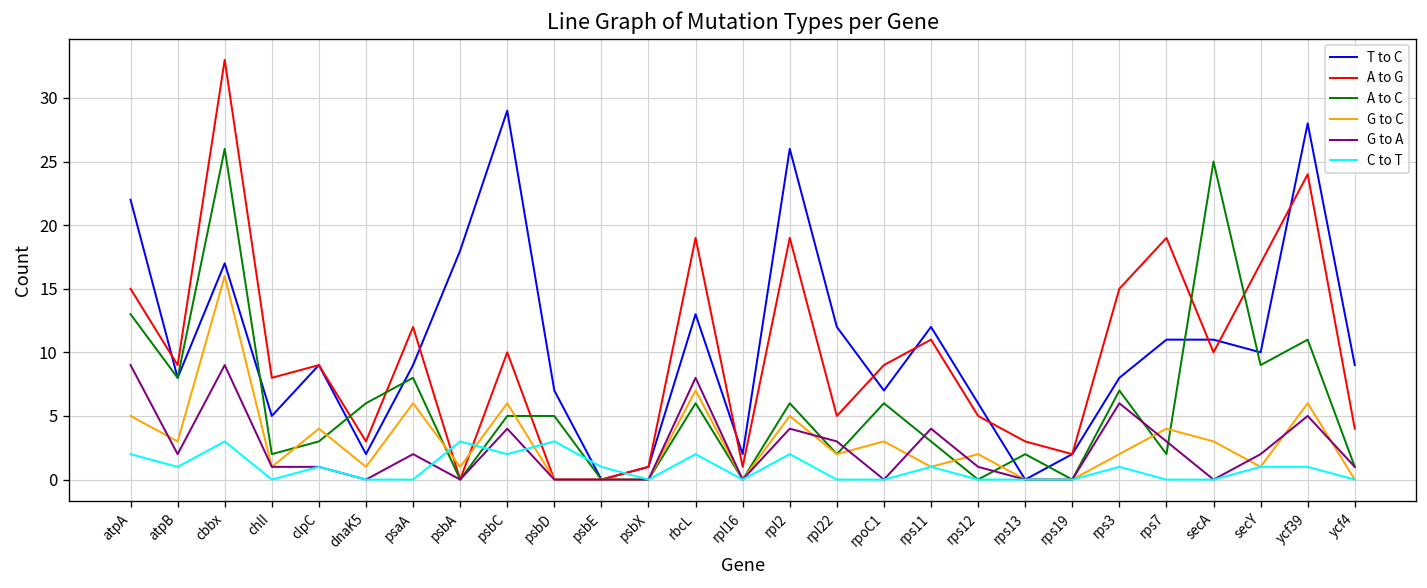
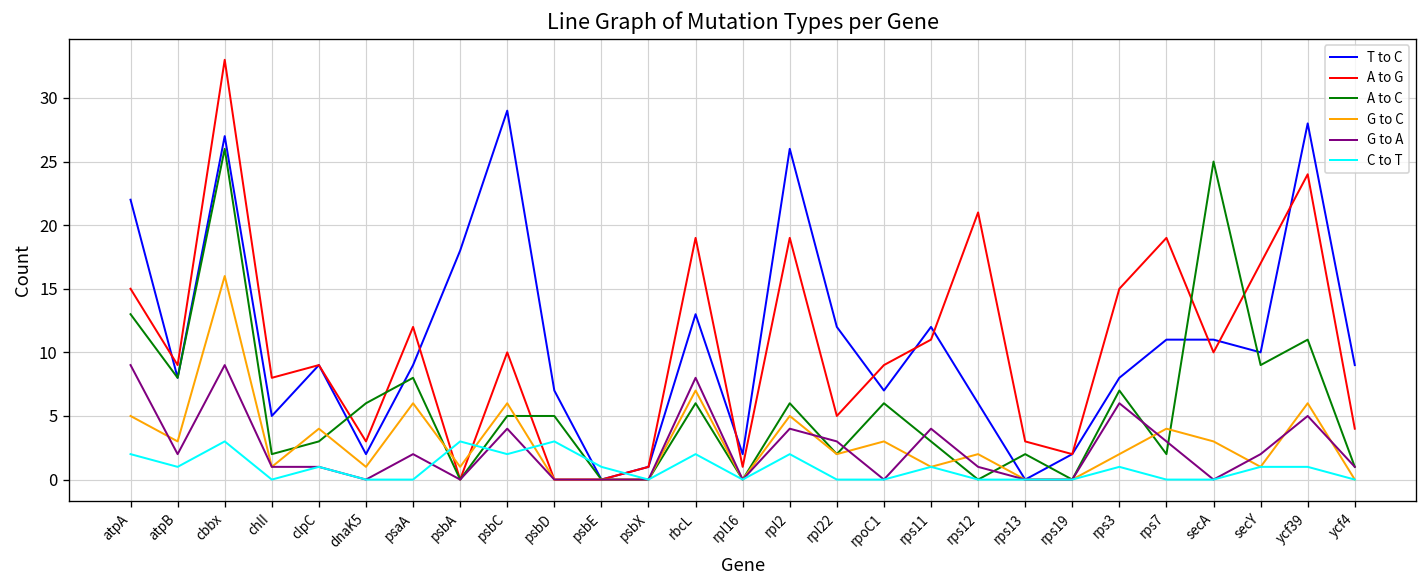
  {
    "T to C": {
      "atpA": 22,
-     "cbbx": 17,
+     "cbbx": 27,
      "chlI": 5,
      "dnaK5": 2,
      "psaA": 9,
      "psbA": 18,
      "psbC": 29,
      "psbD": 7,
      "rbcL": 13,
      "rpl16": 2,
      "rpl2": 26,
      "rpl22": 12,
      "rpoC1": 7,
      "rps11": 12,
      "rps12": 6,
      "rps3": 8,
      "rps7": 11,
      "secA": 11,
      "secY": 10,
      "ycf39": 28,
      "ycf4": 9
    },
    "A to G": {
      "atpA": 15,
      "atpB": 9,
      "cbbx": 33,
      "chlI": 8,
      "dnaK5": 3,
      "psaA": 12,
      "psbC": 10,
      "rbcL": 19,
      "rpl16": 1,
      "rpl2": 19,
      "rpl22": 5,
      "rpoC1": 9,
      "rps11": 11,
-     "rps12": 5,
+     "rps12": 21,
      "rps13": 3,
      "rps3": 15,
      "rps7": 19,
      "secA": 10,
      "secY": 17,
      "ycf39": 24,
      "ycf4": 4
    },
    "A to C": {
      "atpA": 13,
      "cbbx": 26,
      "chlI": 2,
      "clpC": 3,
      "dnaK5": 6,
      "psaA": 8,
      "psbC": 5,
      "psbD": 5,
      "rbcL": 6,
      "rpl2": 6,
      "rpoC1": 6,
      "rps11": 3,
      "rps13": 2,
      "rps3": 7,
      "rps7": 2,
      "secA": 25,
      "secY": 9,
      "ycf39": 11
    },
    "G to C": {
      "atpA": 5,
      "atpB": 3,
      "cbbx": 16,
      "clpC": 4,
      "dnaK5": 1,
      "psaA": 6,
      "psbA": 1,
      "psbC": 6,
      "rbcL": 7,
      "rpl2": 5,
      "rpoC1": 3,
      "rps12": 2,
      "rps3": 2,
      "rps7": 4,
      "secA": 3,
      "ycf39": 6
    },
    "G to A": {
      "atpA": 9,
      "atpB": 2,
      "cbbx": 9,
      "psaA": 2,
      "psbC": 4,
      "rbcL": 8,
      "rpl2": 4,
      "rpl22": 3,
      "rps11": 4,
      "rps12": 1,
      "rps3": 6,
      "rps7": 3,
      "secY": 2,
      "ycf39": 5
    },
    "C to T": {
      "atpA": 2,
      "atpB": 1,
      "cbbx": 3,
      "chlI": 0,
      "psaA": 0,
      "psbA": 3,
      "psbC": 2,
      "psbD": 3,
      "psbE": 1,
      "rbcL": 2,
      "rpl2": 2,
      "rpl22": 0,
      "rps3": 1,
      "rps7": 0,
      "ycf39": 1
    }
  }
